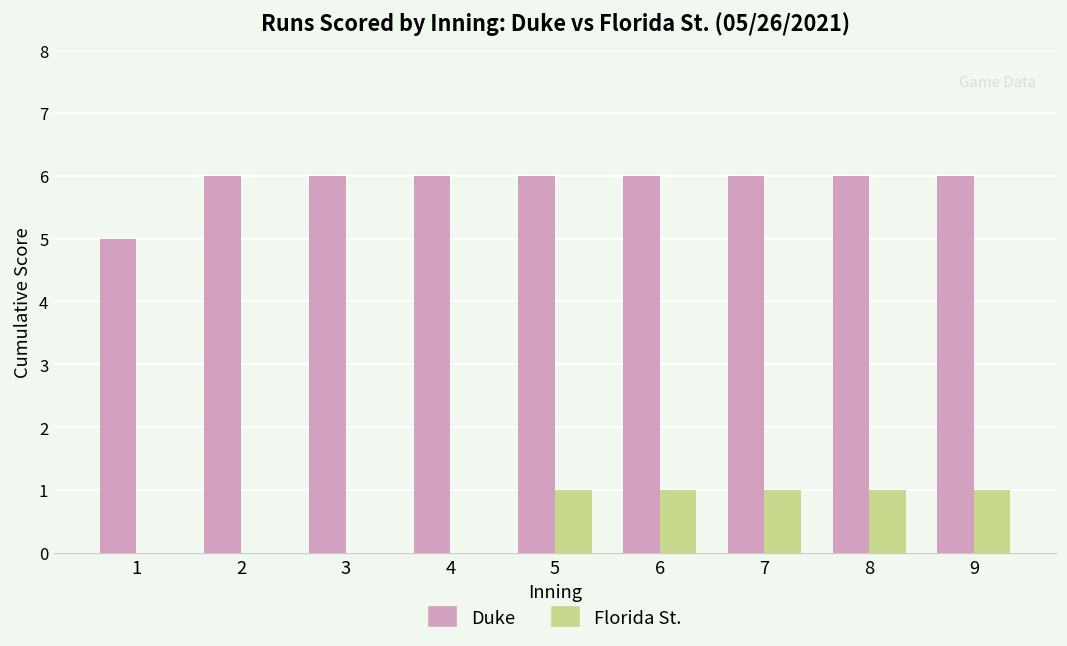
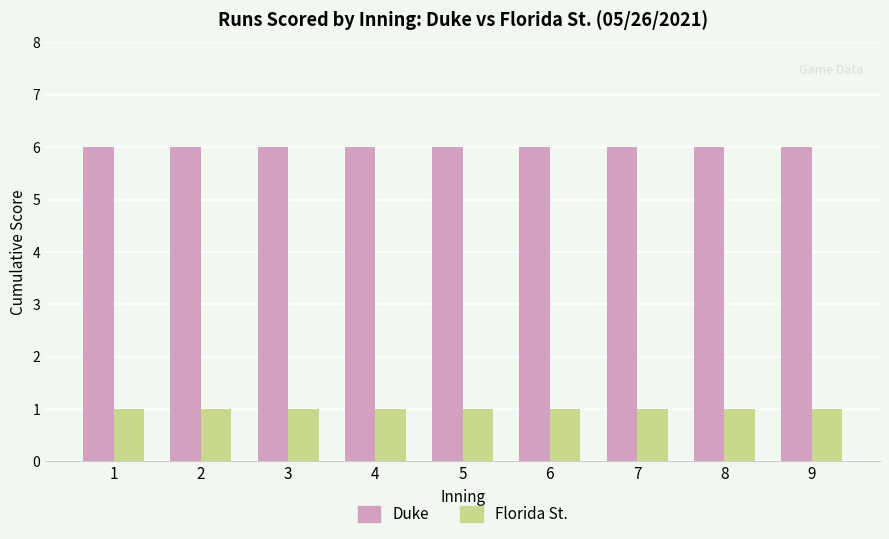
  {
    "Duke": {
-     "1": 5,
+     "1": 6,
      "2": 6,
      "3": 6,
      "4": 6,
      "5": 6,
      "6": 6,
      "7": 6,
      "8": 6,
      "9": 6
    },
    "Florida St.": {
-     "1": 0,
-     "2": 0,
-     "3": 0,
-     "4": 0,
+     "1": 1,
+     "2": 1,
+     "3": 1,
+     "4": 1,
      "5": 1,
      "6": 1,
      "7": 1,
      "8": 1,
      "9": 1
    }
  }
